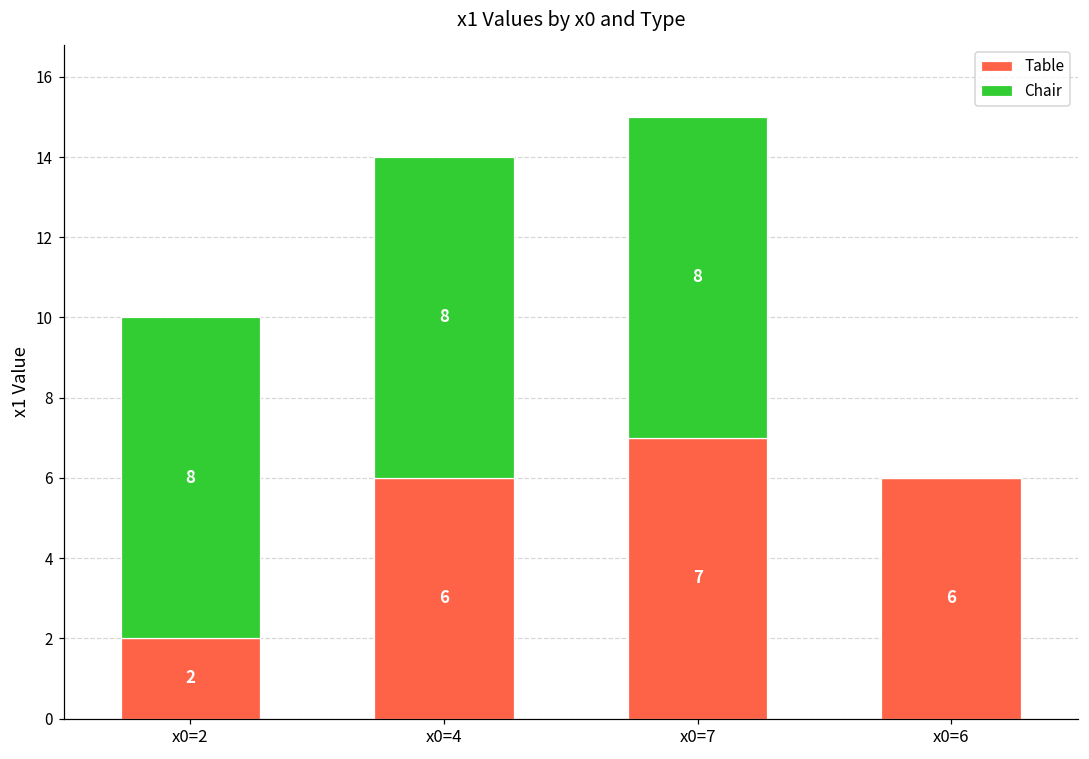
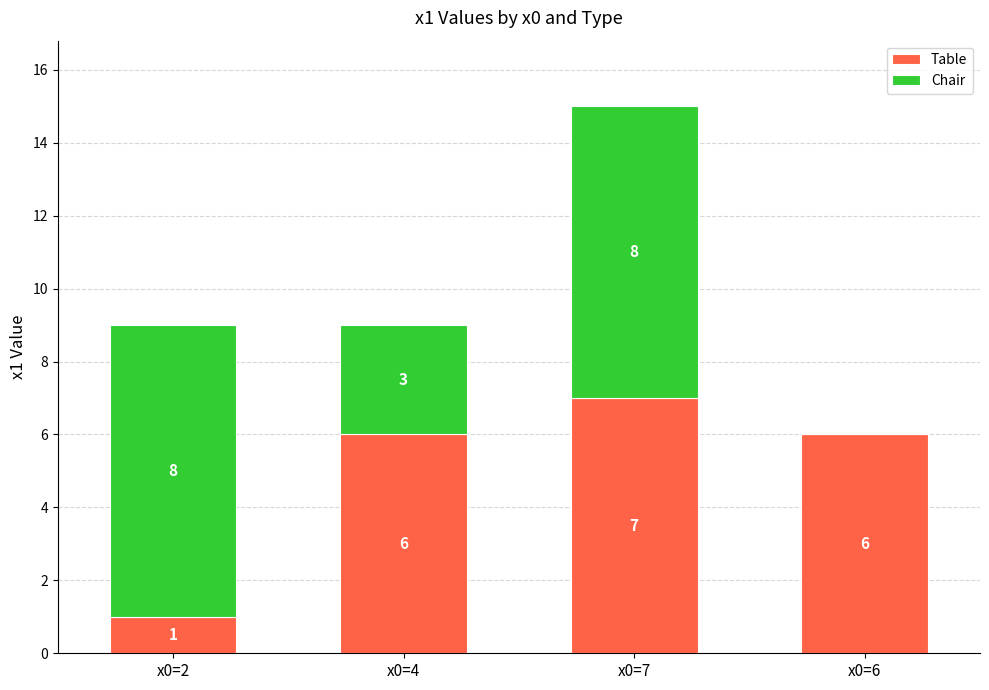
  {
    "Table": {
-     "x0=2": 2,
+     "x0=2": 1,
      "x0=4": 6,
      "x0=7": 7,
      "x0=6": 6
    },
    "Chair": {
      "x0=2": 8,
-     "x0=4": 8,
+     "x0=4": 3,
      "x0=7": 8
    }
  }
